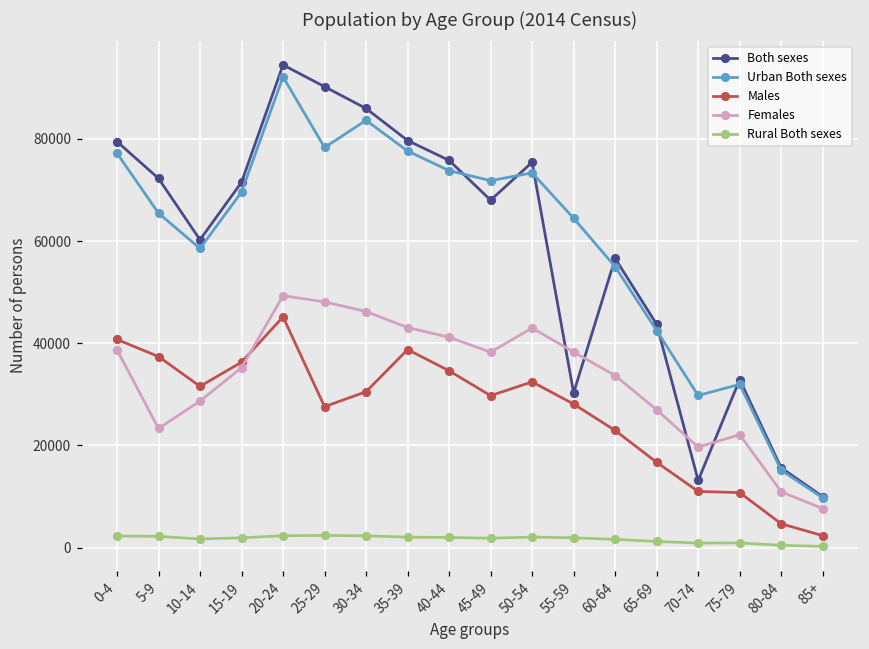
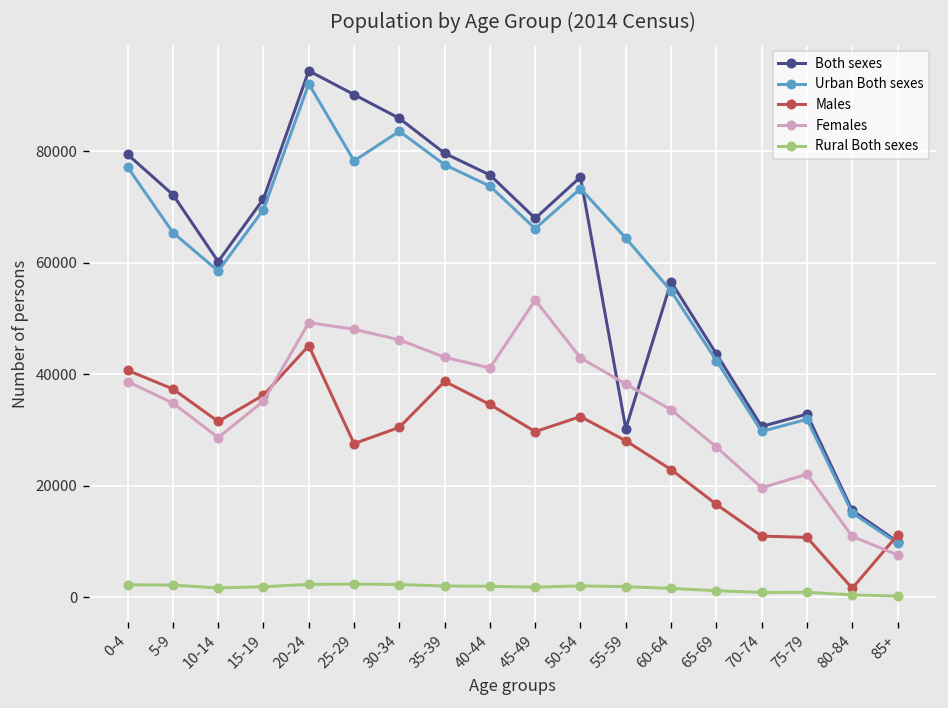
  {
    "Both sexes": {
      "0-4": 79000,
      "5-9": 72000,
      "10-14": 60000,
      "15-19": 72000,
      "20-24": 94000,
      "25-29": 90000,
      "30-34": 86000,
      "35-39": 80000,
      "40-44": 76000,
      "45-49": 68000,
      "50-54": 75000,
      "55-59": 30000,
      "60-64": 57000,
      "65-69": 44000,
-     "70-74": 13000,
+     "70-74": 31000,
      "75-79": 33000
    },
    "Urban Both sexes": {
      "0-4": 77000,
      "5-9": 65000,
      "10-14": 59000,
      "15-19": 70000,
      "20-24": 92000,
      "25-29": 78000,
      "30-34": 84000,
      "35-39": 78000,
      "40-44": 74000,
-     "45-49": 72000,
+     "45-49": 66000,
      "50-54": 73000,
      "55-59": 64000,
      "60-64": 55000,
      "65-69": 42000,
      "70-74": 30000,
      "75-79": 32000
    },
    "Males": {
      "0-4": 41000,
      "5-9": 37000,
      "10-14": 32000,
      "15-19": 36000,
      "20-24": 45000,
      "25-29": 28000,
      "30-34": 31000,
      "35-39": 39000,
      "40-44": 35000,
      "45-49": 30000,
      "50-54": 32000,
      "55-59": 28000,
      "60-64": 23000,
      "65-69": 17000,
      "70-74": 11000,
      "75-79": 11000,
-     "80-84": 5000,
-     "85+": 2000
+     "80-84": 2000,
+     "85+": 11000
    },
    "Females": {
      "0-4": 39000,
-     "5-9": 23000,
+     "5-9": 35000,
      "10-14": 29000,
      "15-19": 35000,
      "20-24": 49000,
      "25-29": 48000,
      "30-34": 46000,
      "35-39": 43000,
      "40-44": 41000,
-     "45-49": 38000,
+     "45-49": 53000,
      "50-54": 43000,
      "55-59": 38000,
      "60-64": 34000,
      "65-69": 27000,
      "70-74": 20000,
      "75-79": 22000,
      "80-84": 11000,
      "85+": 8000
    },
    "Rural Both sexes": {
      "0-4": 2000,
      "5-9": 2000,
      "10-14": 2000,
      "15-19": 2000,
      "20-24": 2000,
      "25-29": 2000,
      "30-34": 2000,
      "35-39": 2000,
      "40-44": 2000,
      "45-49": 2000,
      "50-54": 2000,
      "55-59": 2000,
      "60-64": 2000,
      "65-69": 1000,
      "70-74": 1000,
      "75-79": 1000,
      "80-84": 0,
      "85+": 0
    }
  }
